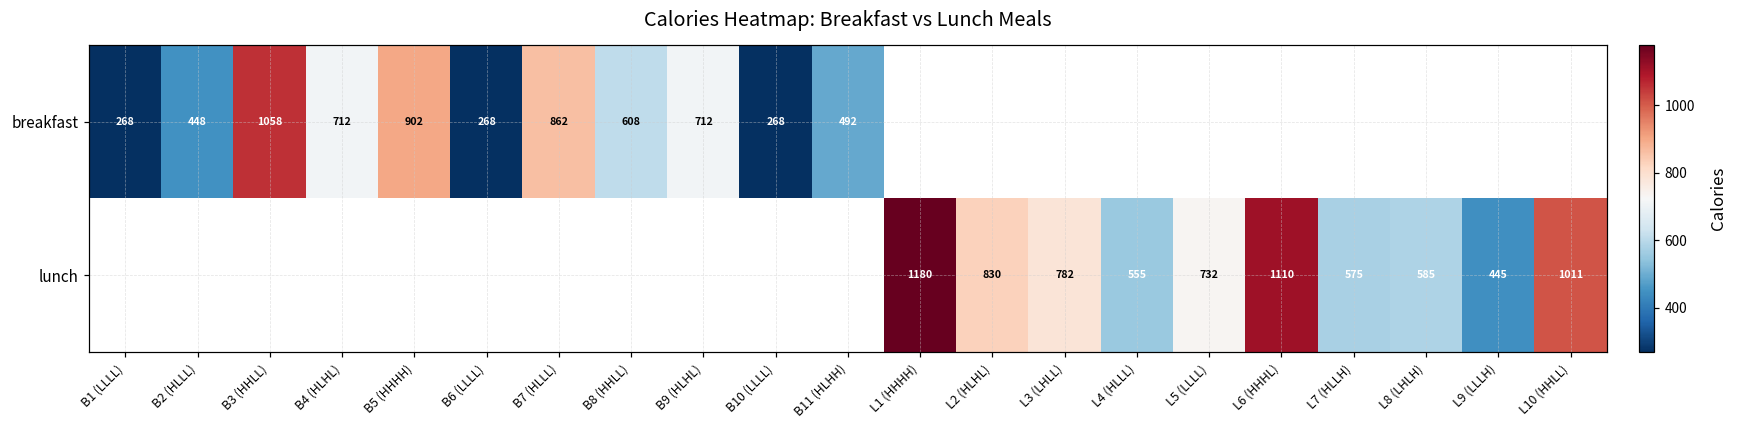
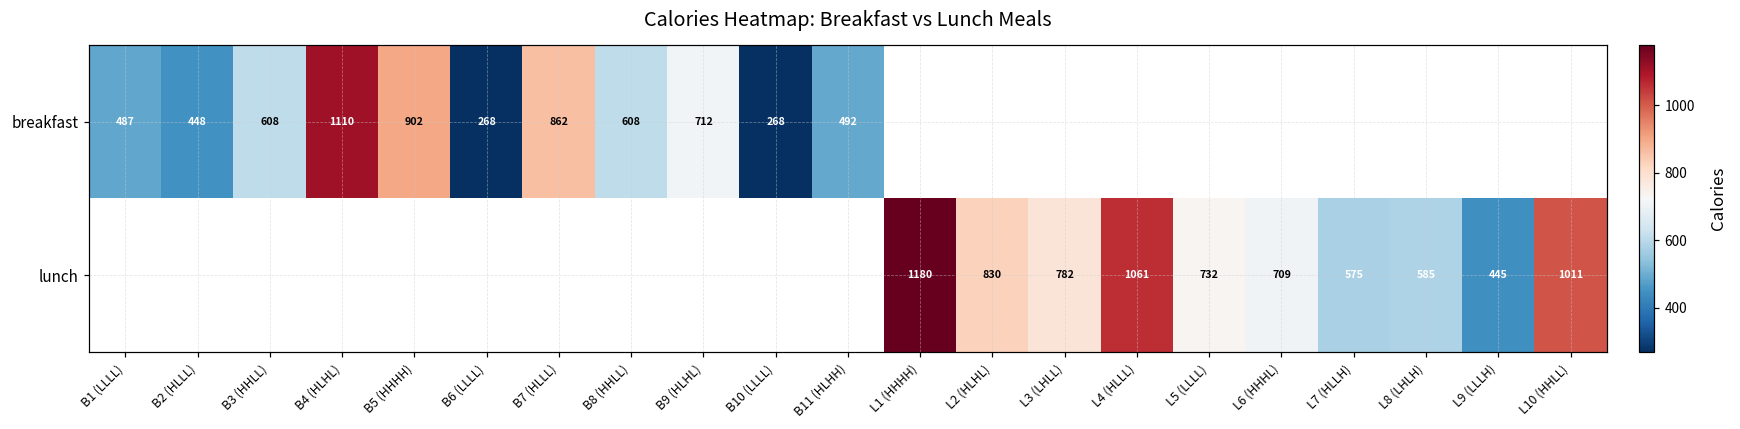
  {
    "breakfast": {
-     "B1 (LLLL)": 268,
+     "B1 (LLLL)": 487,
      "B2 (HLLL)": 448,
-     "B3 (HHLL)": 1058,
-     "B4 (HLHL)": 712,
+     "B3 (HHLL)": 608,
+     "B4 (HLHL)": 1110,
      "B5 (HHHH)": 902,
      "B6 (LLLL)": 268,
      "B7 (HLLL)": 862,
      "B8 (HHLL)": 608,
      "B9 (HLHL)": 712,
      "B10 (LLLL)": 268,
      "B11 (HLHH)": 492
    },
    "lunch": {
      "L1 (HHHH)": 1180,
      "L2 (HLHL)": 830,
      "L3 (LHLL)": 782,
-     "L4 (HLLL)": 555,
+     "L4 (HLLL)": 1061,
      "L5 (LLLL)": 732,
-     "L6 (HHHL)": 1110,
+     "L6 (HHHL)": 709,
      "L7 (HLLH)": 575,
      "L8 (LHLH)": 585,
      "L9 (LLLH)": 445,
      "L10 (HHLL)": 1011
    }
  }
